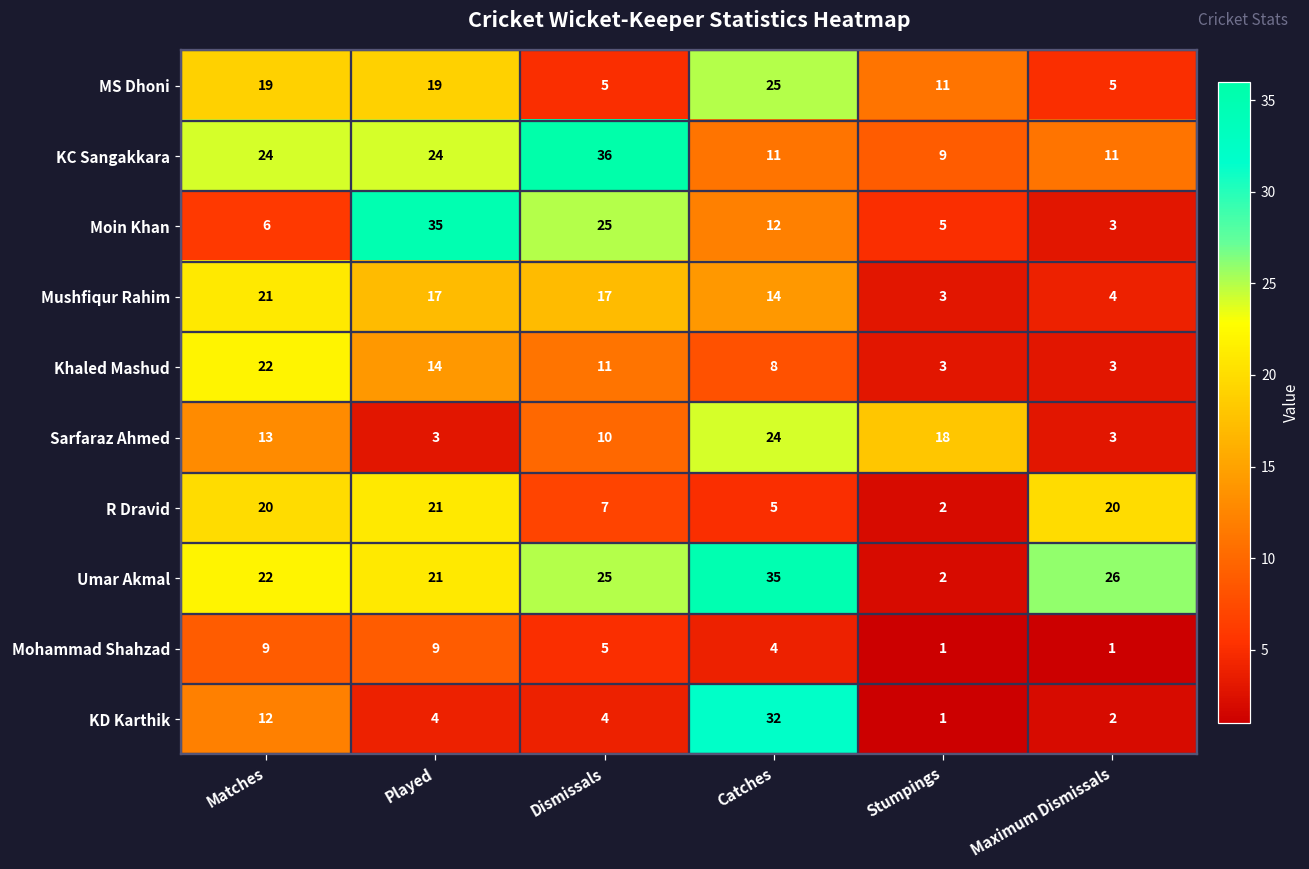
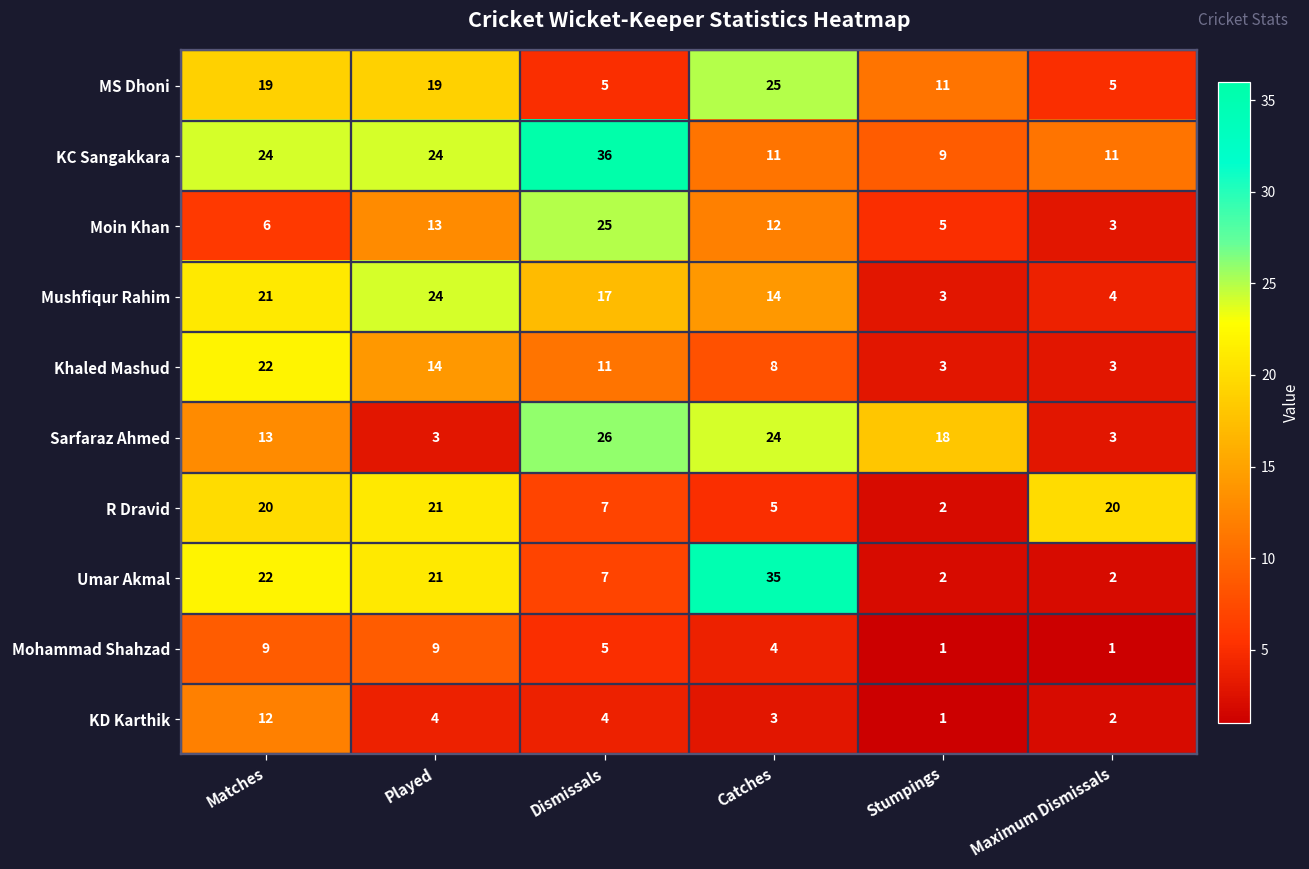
  {
    "MS Dhoni": {
      "Matches": 19,
      "Played": 19,
      "Dismissals": 5,
      "Catches": 25,
      "Stumpings": 11,
      "Maximum Dismissals": 5
    },
    "KC Sangakkara": {
      "Matches": 24,
      "Played": 24,
      "Dismissals": 36,
      "Catches": 11,
      "Stumpings": 9,
      "Maximum Dismissals": 11
    },
    "Moin Khan": {
      "Matches": 6,
-     "Played": 35,
+     "Played": 13,
      "Dismissals": 25,
      "Catches": 12,
      "Stumpings": 5,
      "Maximum Dismissals": 3
    },
    "Mushfiqur Rahim": {
      "Matches": 21,
-     "Played": 17,
+     "Played": 24,
      "Dismissals": 17,
      "Catches": 14,
      "Stumpings": 3,
      "Maximum Dismissals": 4
    },
    "Khaled Mashud": {
      "Matches": 22,
      "Played": 14,
      "Dismissals": 11,
      "Catches": 8,
      "Stumpings": 3,
      "Maximum Dismissals": 3
    },
    "Sarfaraz Ahmed": {
      "Matches": 13,
      "Played": 3,
-     "Dismissals": 10,
+     "Dismissals": 26,
      "Catches": 24,
      "Stumpings": 18,
      "Maximum Dismissals": 3
    },
    "R Dravid": {
      "Matches": 20,
      "Played": 21,
      "Dismissals": 7,
      "Catches": 5,
      "Stumpings": 2,
      "Maximum Dismissals": 20
    },
    "Umar Akmal": {
      "Matches": 22,
      "Played": 21,
-     "Dismissals": 25,
+     "Dismissals": 7,
      "Catches": 35,
      "Stumpings": 2,
-     "Maximum Dismissals": 26
+     "Maximum Dismissals": 2
    },
    "Mohammad Shahzad": {
      "Matches": 9,
      "Played": 9,
      "Dismissals": 5,
      "Catches": 4,
      "Stumpings": 1,
      "Maximum Dismissals": 1
    },
    "KD Karthik": {
      "Matches": 12,
      "Played": 4,
      "Dismissals": 4,
-     "Catches": 32,
+     "Catches": 3,
      "Stumpings": 1,
      "Maximum Dismissals": 2
    }
  }
